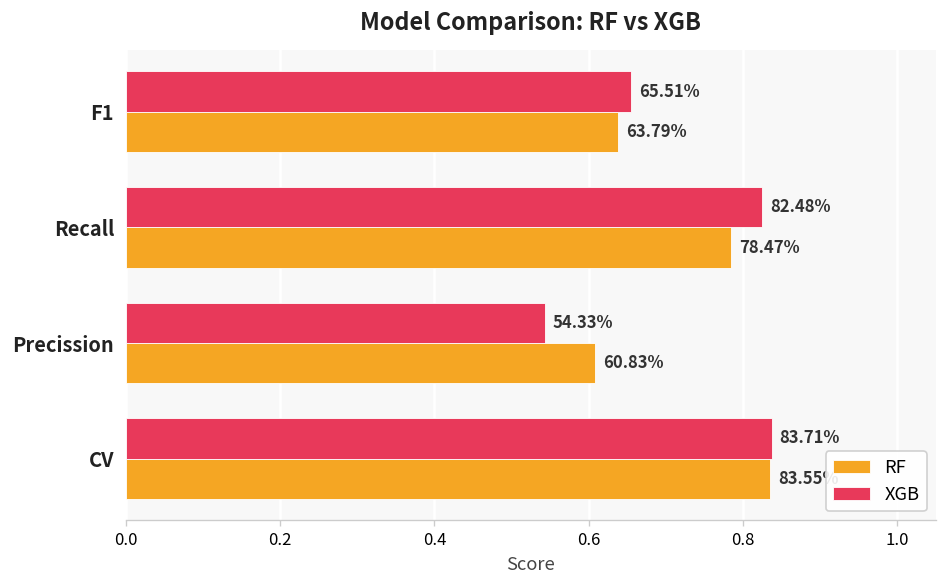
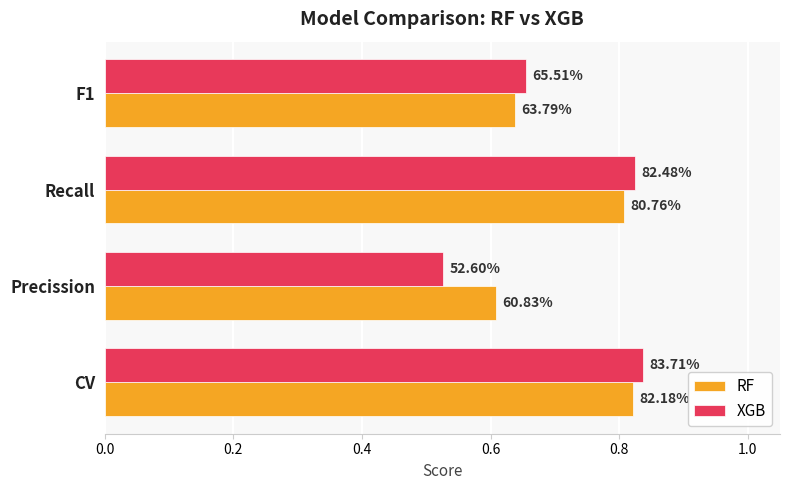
  {
    "RF": {
      "F1": "63.79%",
-     "Recall": "78.47%",
+     "Recall": "80.76%",
      "Precission": "60.83%",
-     "CV": "0.84"
+     "CV": "0.82"
    },
    "XGB": {
      "F1": "65.51%",
      "Recall": "82.48%",
-     "Precission": "54.33%"
+     "Precission": "52.60%"
    }
  }
